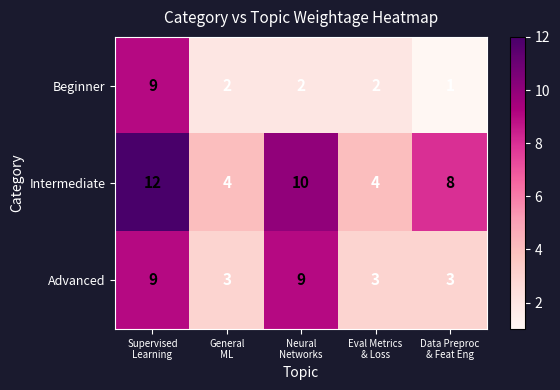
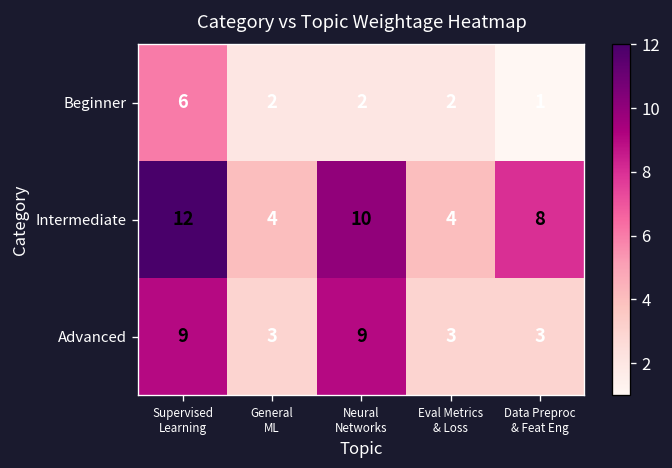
  {
    "Beginner": {
-     "Supervised Learning": 9
+     "Supervised Learning": 6
    },
    "Intermediate": {
      "Supervised Learning": 12,
      "General ML": 4,
      "Neural Networks": 10,
      "Eval Metrics & Loss": 4,
      "Data Preproc & Feat Eng": 8
    },
    "Advanced": {
      "Supervised Learning": 9,
      "Neural Networks": 9
    }
  }
